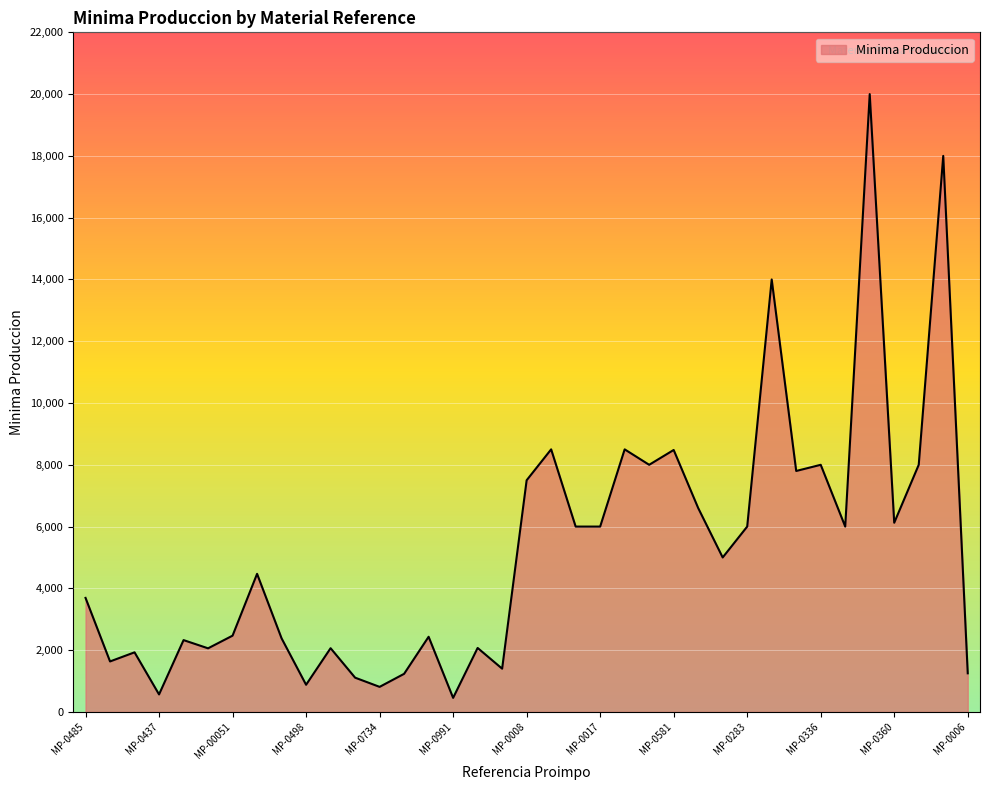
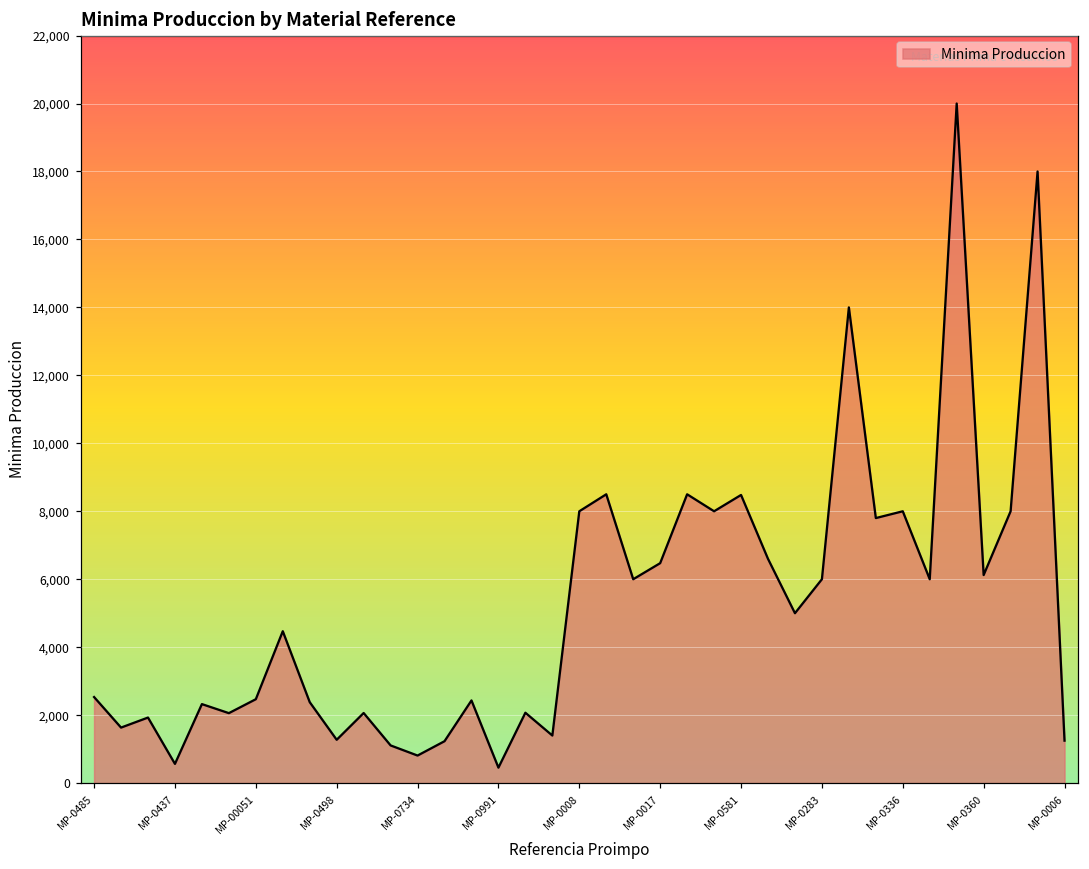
  {
-   "MP-0485": "3,700",
+   "MP-0485": "2,500",
    "MP-0437": "600",
    "MP-00051": "2,500",
-   "MP-0498": "900",
+   "MP-0498": "1,300",
    "MP-0734": "800",
    "MP-0991": "500",
-   "MP-0008": "7,500",
-   "MP-0017": "6,000",
+   "MP-0008": "8,000",
+   "MP-0017": "6,500",
    "MP-0581": "8,500",
    "MP-0283": "6,000",
    "MP-0336": "8,000",
    "MP-0360": "6,100",
    "MP-0006": "1,300"
  }
